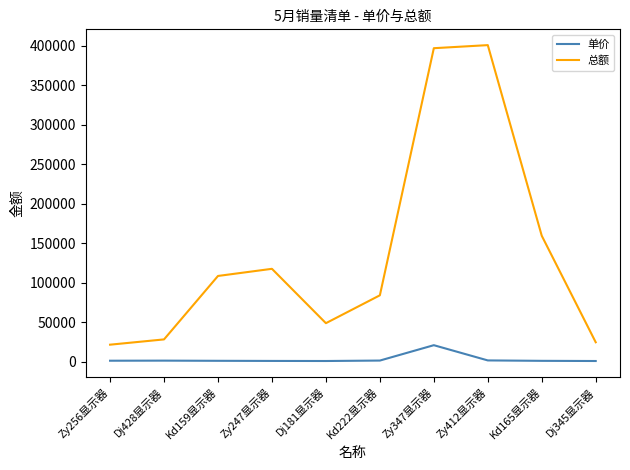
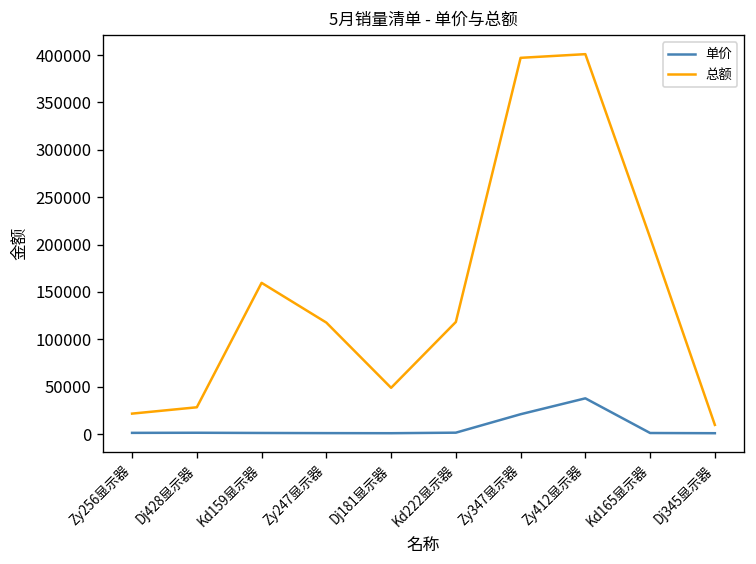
  {
    "单价": {
      "Zy256显示器": 0,
      "Dj428显示器": 0,
      "Kd159显示器": 0,
      "Zy247显示器": 0,
      "Dj181显示器": 0,
      "Kd222显示器": 0,
      "Zy347显示器": 20000,
-     "Zy412显示器": 0,
+     "Zy412显示器": 40000,
      "Kd165显示器": 0,
      "Dj345显示器": 0
    },
    "总额": {
      "Zy256显示器": 20000,
      "Dj428显示器": 30000,
-     "Kd159显示器": 110000,
+     "Kd159显示器": 160000,
      "Zy247显示器": 120000,
      "Dj181显示器": 50000,
-     "Kd222显示器": 80000,
+     "Kd222显示器": 120000,
      "Zy347显示器": 400000,
      "Zy412显示器": 400000,
-     "Kd165显示器": 160000,
-     "Dj345显示器": 20000
+     "Kd165显示器": 210000,
+     "Dj345显示器": 10000
    }
  }
